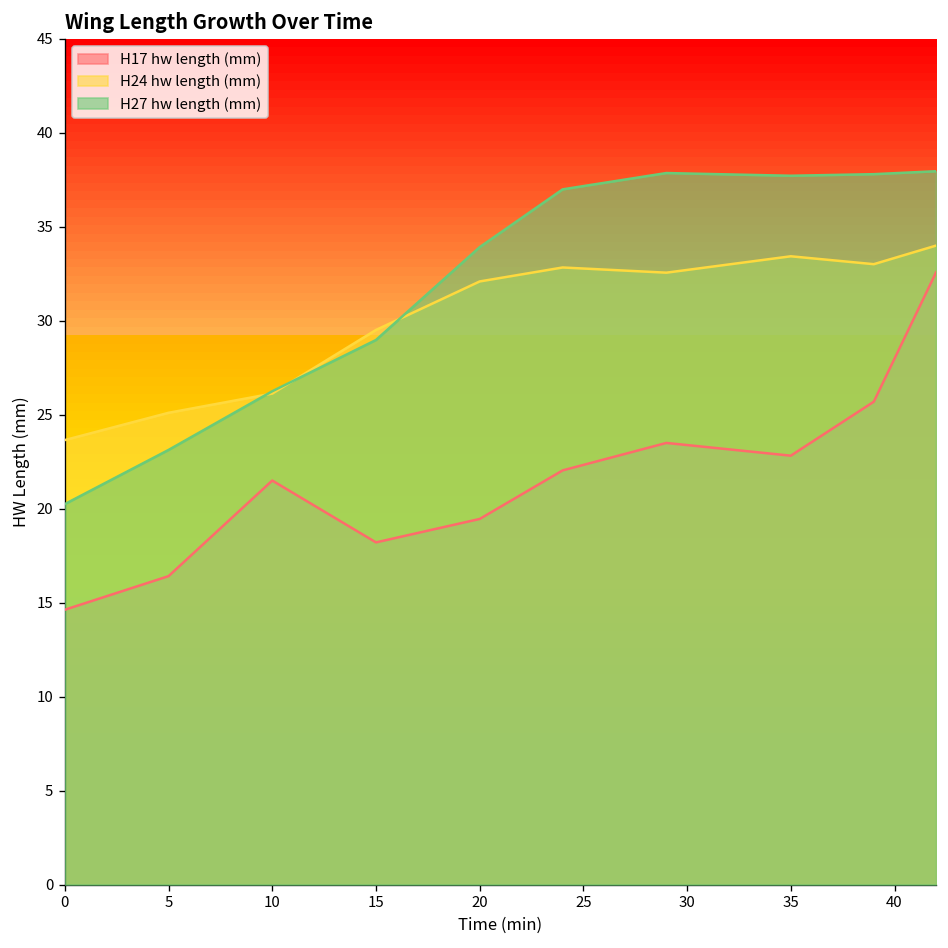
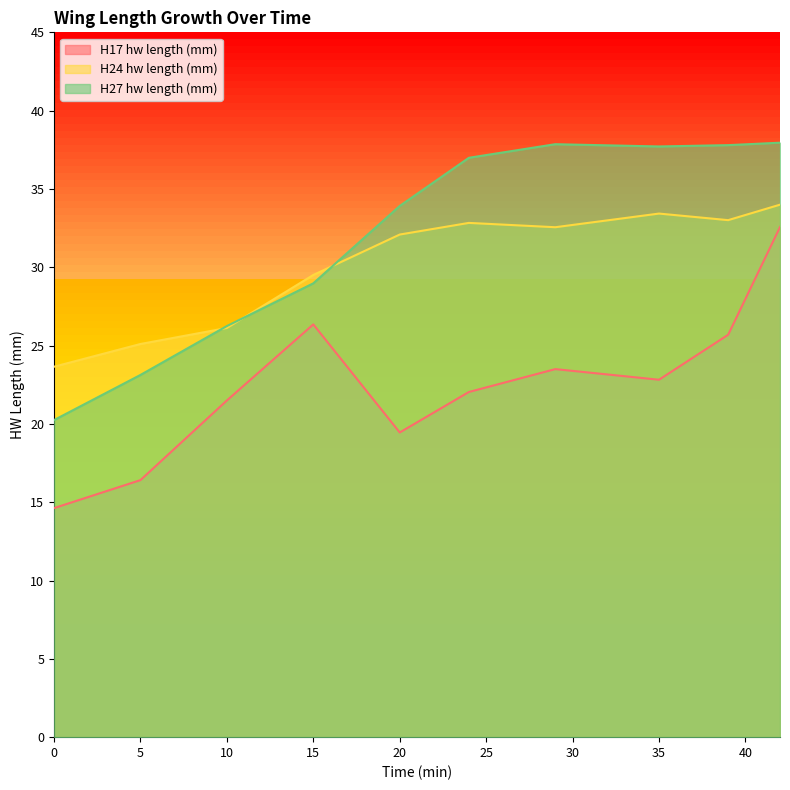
  {
    "H17 hw length (mm)": {
      "0": 14.6,
      "5": 16.4,
      "10": 21.5,
-     "15": 18.2,
+     "15": 26.4,
      "20": 19.5,
      "35": 22.8
    },
    "H24 hw length (mm)": {
      "0": 23.7,
      "5": 25.1,
      "15": 29.5,
      "20": 32.1,
      "35": 33.4
    },
    "H27 hw length (mm)": {
      "0": 20.2,
      "5": 23.1,
      "15": 29.0,
      "20": 33.9,
      "35": 37.7
    }
  }
